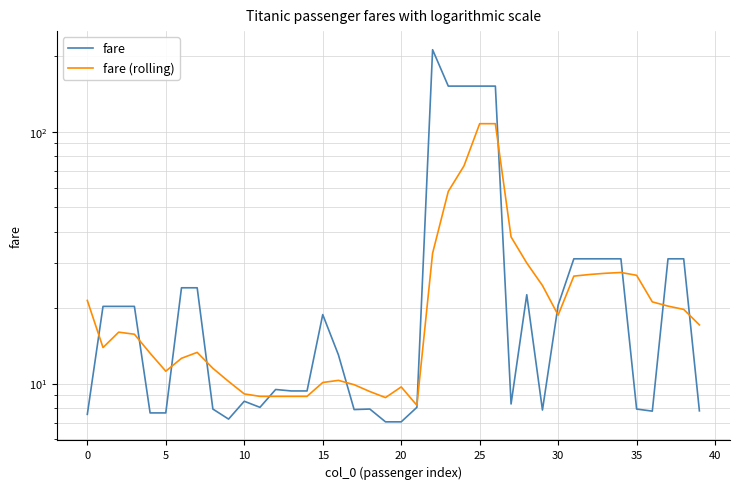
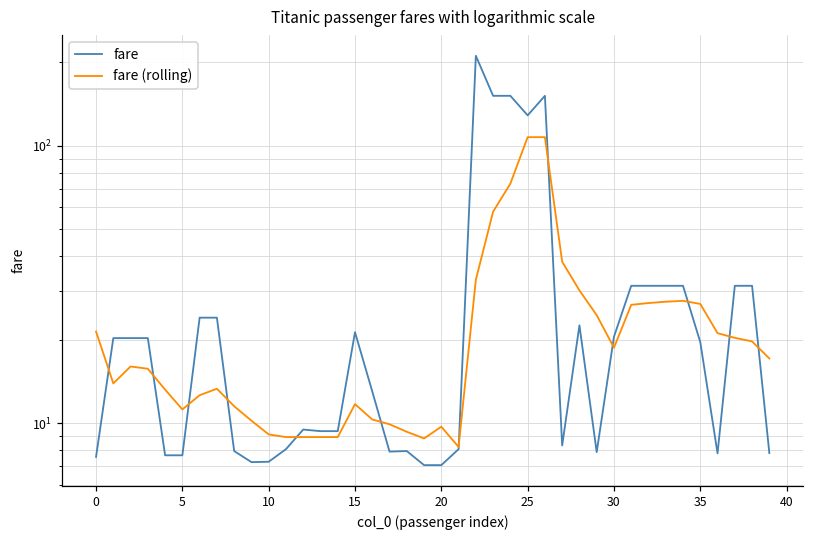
  {
    "fare": {
      "0": 7.6,
      "5": 7.7,
-     "10": 8.5,
-     "15": 19,
+     "10": 7.3,
+     "15": 21,
      "20": 7.1,
-     "25": 150,
+     "25": 130,
      "30": 20,
-     "35": 7.9
+     "35": 20
    },
    "fare (rolling)": {
      "0": 21,
      "5": 11,
      "10": 9.1,
-     "15": 10.1,
+     "15": 12,
      "20": 9.7,
      "25": 108,
      "30": 19,
      "35": 27
    }
  }
